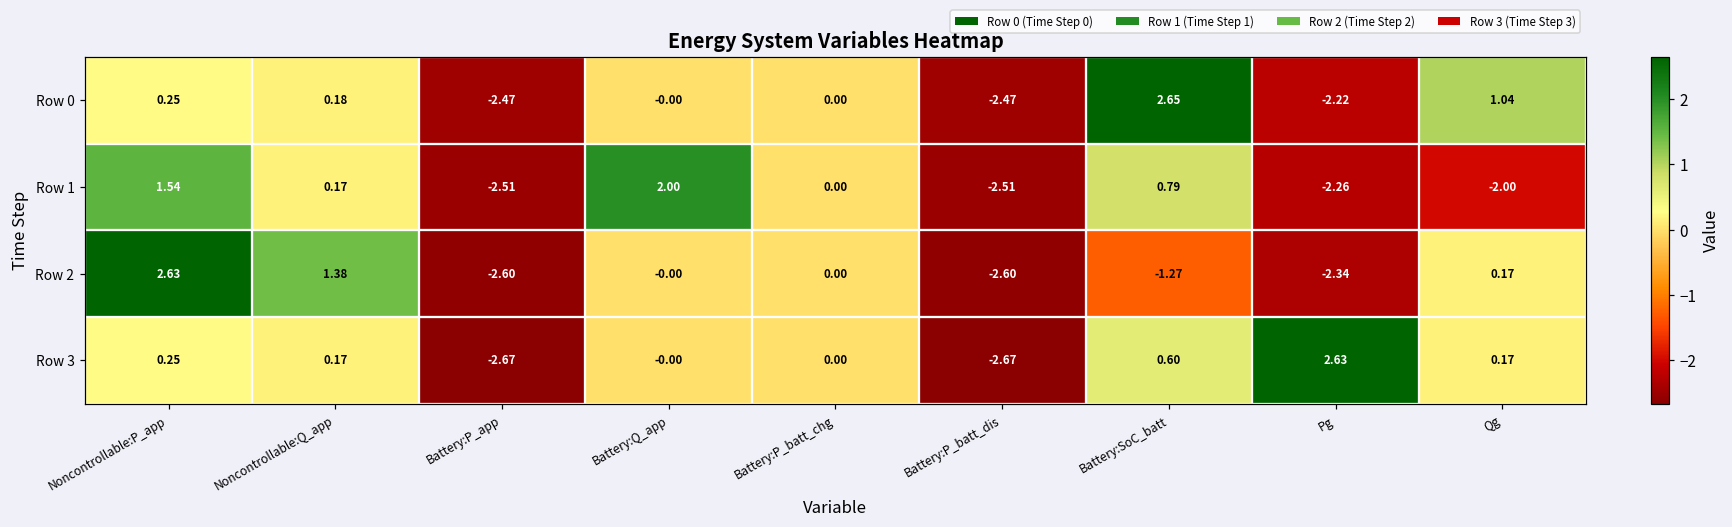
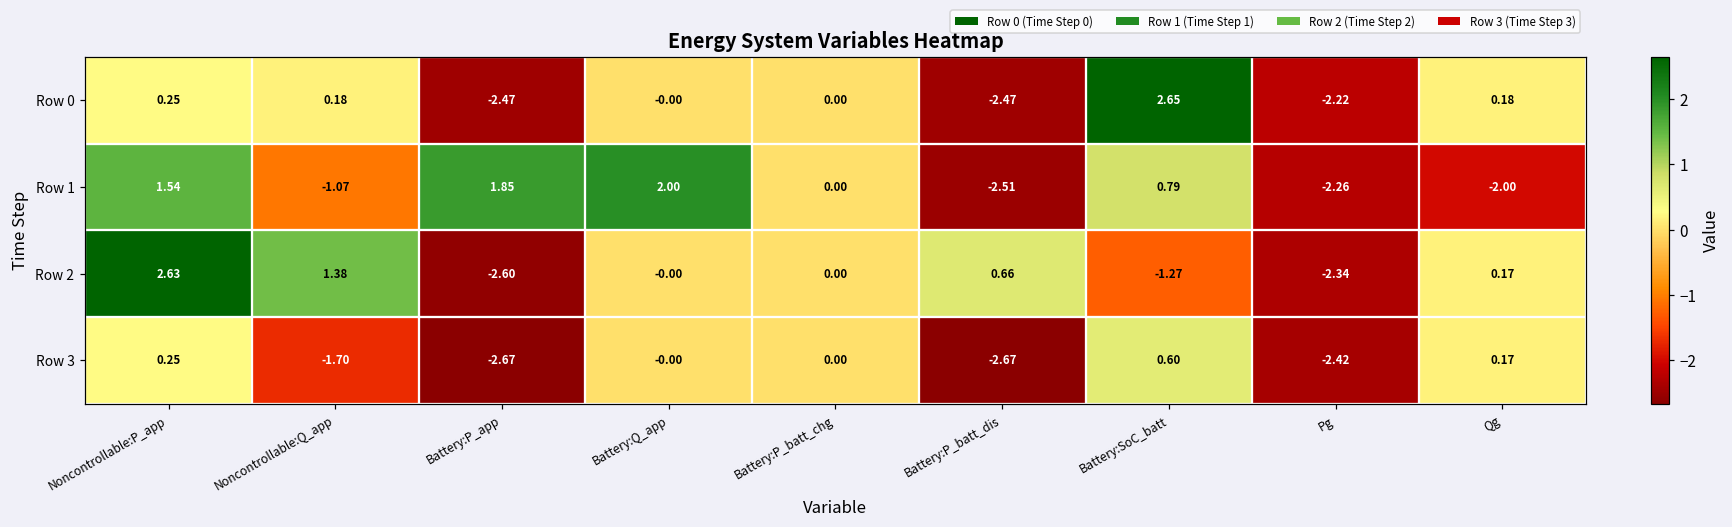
  {
    "Row 0": {
      "Noncontrollable:P_app": 0.25,
      "Noncontrollable:Q_app": 0.18,
      "Battery:P_app": -2.47,
      "Battery:Q_app": -0.00,
      "Battery:P_batt_chg": 0.00,
      "Battery:P_batt_dis": -2.47,
      "Battery:SoC_batt": 2.65,
      "Pg": -2.22,
-     "Qg": 1.04
+     "Qg": 0.18
    },
    "Row 1": {
      "Noncontrollable:P_app": 1.54,
-     "Noncontrollable:Q_app": 0.17,
-     "Battery:P_app": -2.51,
+     "Noncontrollable:Q_app": -1.07,
+     "Battery:P_app": 1.85,
      "Battery:Q_app": 2.00,
      "Battery:P_batt_chg": 0.00,
      "Battery:P_batt_dis": -2.51,
      "Battery:SoC_batt": 0.79,
      "Pg": -2.26,
      "Qg": -2.00
    },
    "Row 2": {
      "Noncontrollable:P_app": 2.63,
      "Noncontrollable:Q_app": 1.38,
      "Battery:P_app": -2.60,
      "Battery:Q_app": -0.00,
      "Battery:P_batt_chg": 0.00,
-     "Battery:P_batt_dis": -2.60,
+     "Battery:P_batt_dis": 0.66,
      "Battery:SoC_batt": -1.27,
      "Pg": -2.34,
      "Qg": 0.17
    },
    "Row 3": {
      "Noncontrollable:P_app": 0.25,
-     "Noncontrollable:Q_app": 0.17,
+     "Noncontrollable:Q_app": -1.70,
      "Battery:P_app": -2.67,
      "Battery:Q_app": -0.00,
      "Battery:P_batt_chg": 0.00,
      "Battery:P_batt_dis": -2.67,
      "Battery:SoC_batt": 0.60,
-     "Pg": 2.63,
+     "Pg": -2.42,
      "Qg": 0.17
    }
  }
